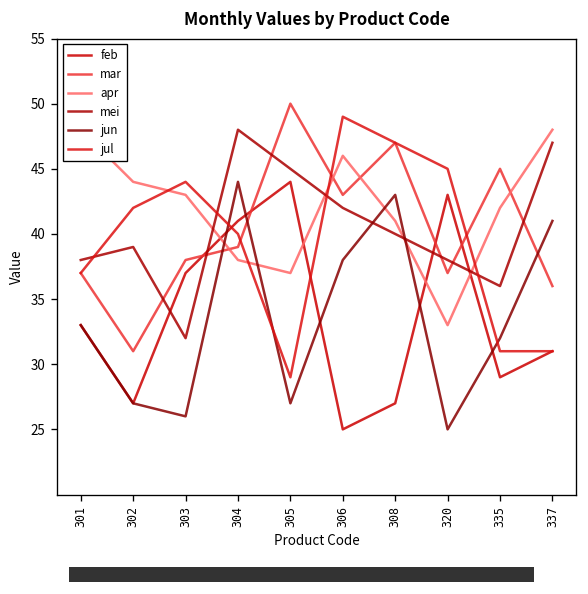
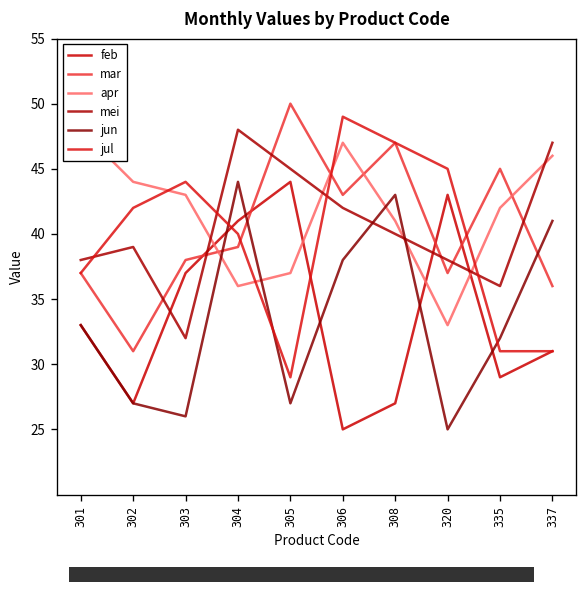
  {
    "apr": {
      "302": 44,
      "303": 43,
-     "304": 38,
+     "304": 36,
      "305": 37,
-     "306": 46,
+     "306": 47,
      "308": 41,
      "320": 33,
      "335": 42,
-     "337": 48
+     "337": 46
    }
  }
